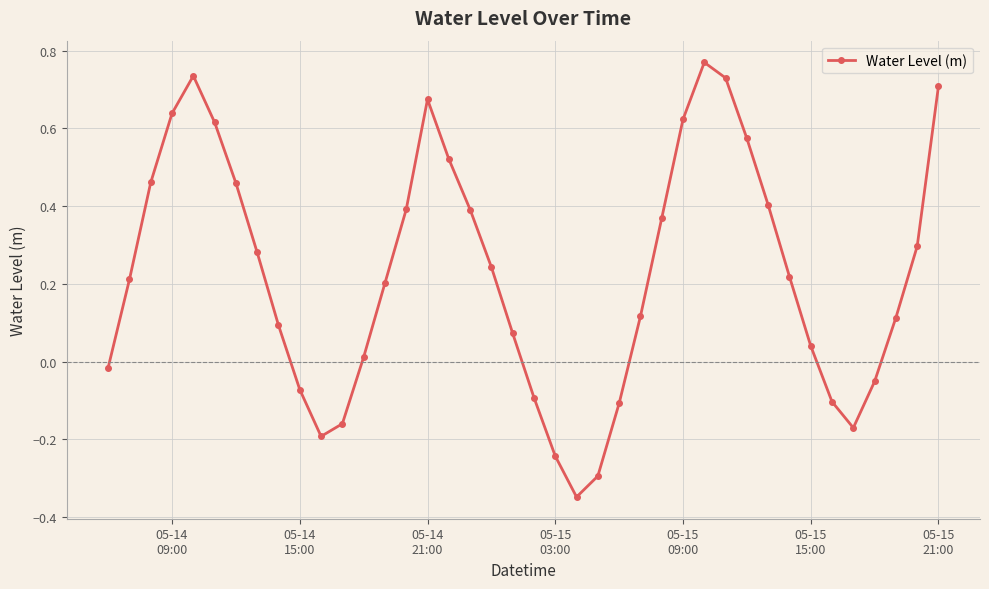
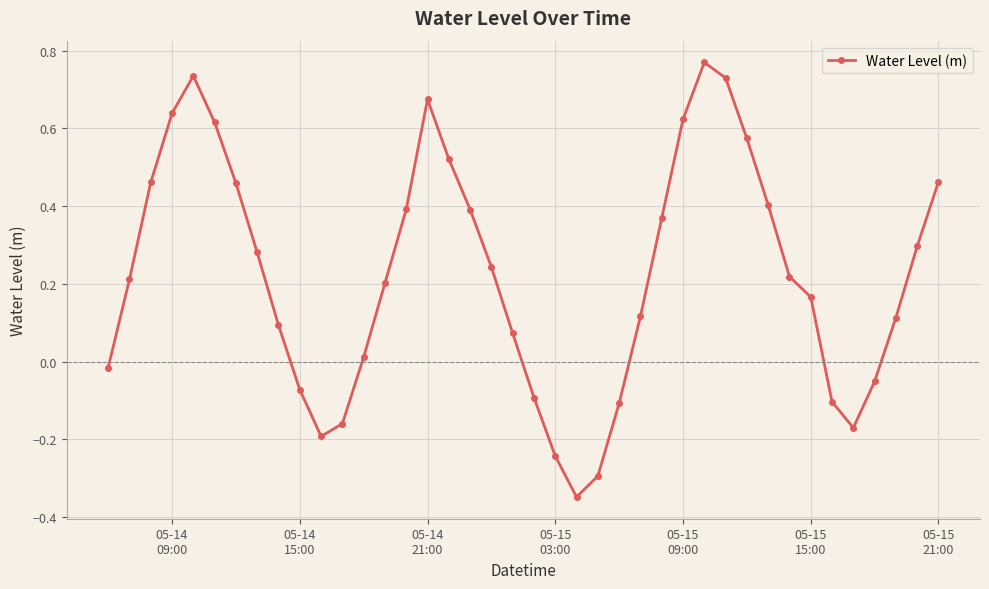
  {
    "05-14 09:00": 0.64,
    "05-14 15:00": -0.07,
    "05-14 21:00": 0.67,
    "05-15 03:00": -0.24,
    "05-15 09:00": 0.62,
-   "05-15 15:00": 0.04,
-   "05-15 21:00": 0.71
+   "05-15 15:00": 0.17,
+   "05-15 21:00": 0.46
  }
